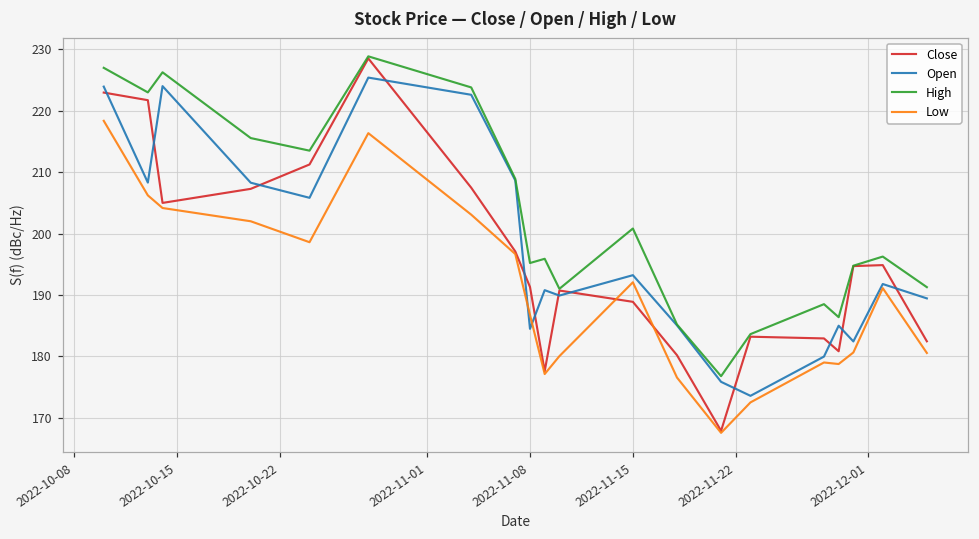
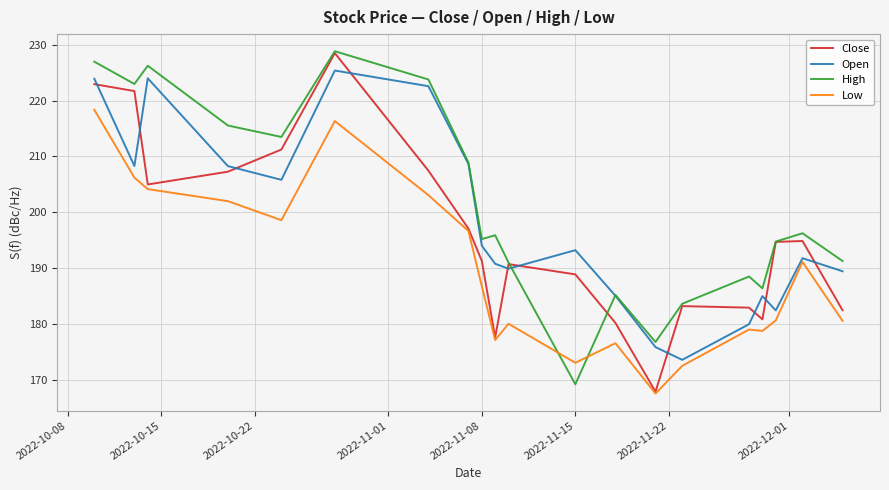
  {
    "Close": {
      "2022-11-08": 191,
      "2022-11-15": 189
    },
    "Open": {
-     "2022-11-08": 184,
+     "2022-11-08": 194,
      "2022-11-15": 193
    },
    "High": {
      "2022-11-08": 195,
-     "2022-11-15": 201
+     "2022-11-15": 169
    },
    "Low": {
      "2022-11-08": 187,
-     "2022-11-15": 192
+     "2022-11-15": 173
    }
  }
